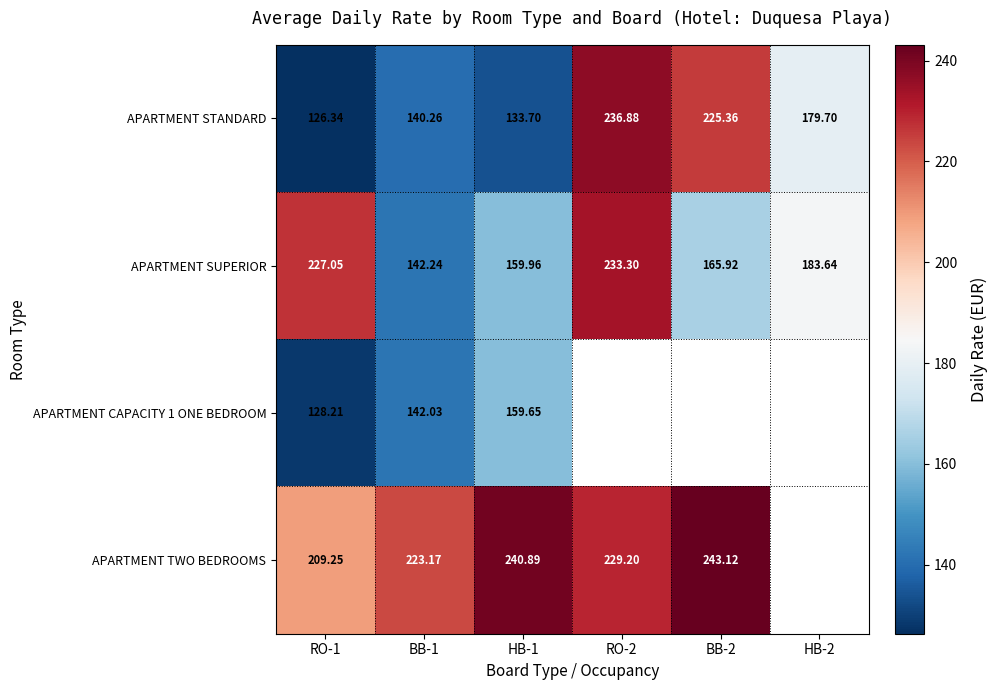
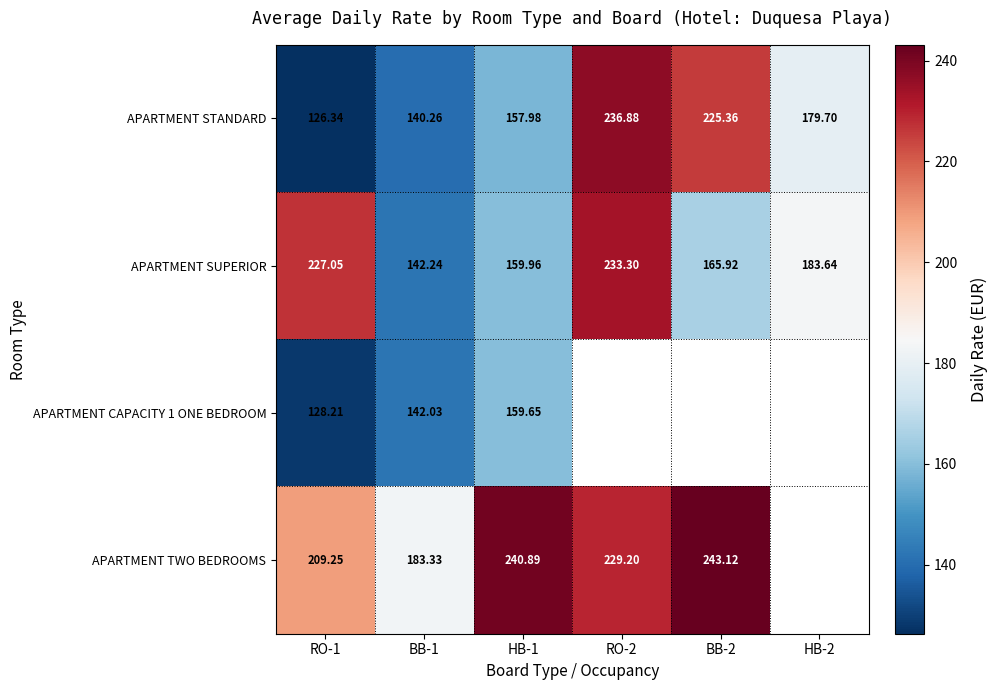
  {
    "APARTMENT STANDARD": {
      "RO-1": 126.34,
      "BB-1": 140.26,
-     "HB-1": 133.70,
+     "HB-1": 157.98,
      "RO-2": 236.88,
      "BB-2": 225.36,
      "HB-2": 179.70
    },
    "APARTMENT SUPERIOR": {
      "RO-1": 227.05,
      "BB-1": 142.24,
      "HB-1": 159.96,
      "RO-2": 233.30,
      "BB-2": 165.92,
      "HB-2": 183.64
    },
    "APARTMENT CAPACITY 1 ONE BEDROOM": {
      "RO-1": 128.21,
      "BB-1": 142.03,
      "HB-1": 159.65
    },
    "APARTMENT TWO BEDROOMS": {
      "RO-1": 209.25,
-     "BB-1": 223.17,
+     "BB-1": 183.33,
      "HB-1": 240.89,
      "RO-2": 229.20,
      "BB-2": 243.12
    }
  }
